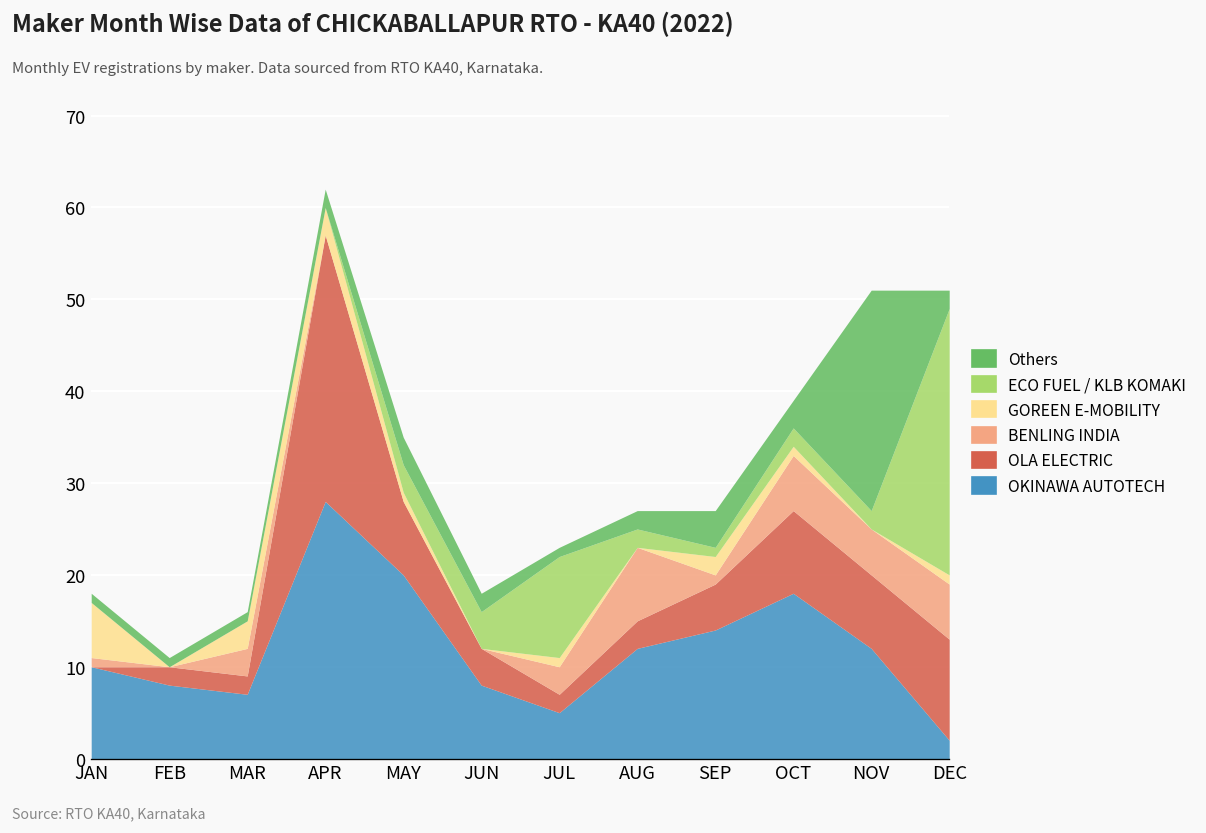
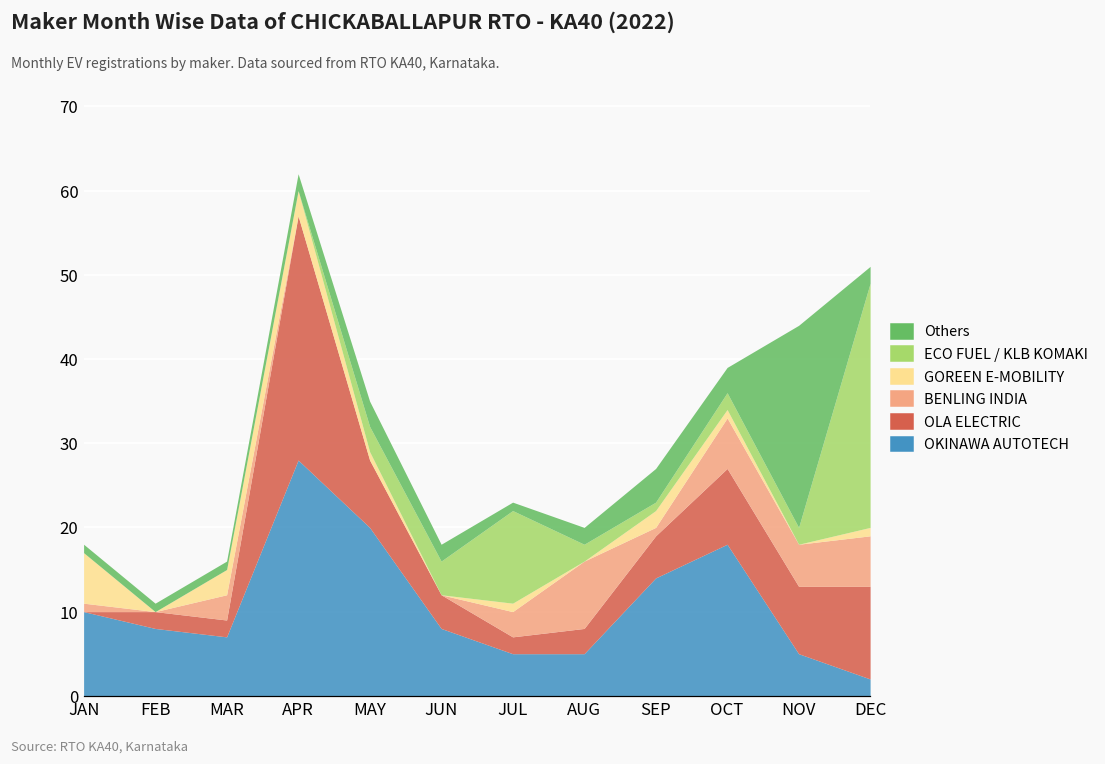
  {
    "OKINAWA AUTOTECH": {
      "FEB": 8,
      "MAR": 7,
      "APR": 28,
      "MAY": 20,
      "JUN": 8,
      "JUL": 5,
-     "AUG": 12,
+     "AUG": 5,
      "SEP": 14,
      "OCT": 18,
-     "NOV": 12,
+     "NOV": 5,
      "DEC": 2
    },
    "OLA ELECTRIC": {
      "MAR": 2,
      "JUL": 2,
      "AUG": 3,
      "SEP": 5,
      "OCT": 9,
      "NOV": 8,
      "DEC": 11
    },
    "BENLING INDIA": {
      "JAN": 1,
      "MAR": 3,
      "JUL": 3,
      "SEP": 1,
      "OCT": 6,
      "DEC": 6
    },
    "GOREEN E-MOBILITY": {
      "MAY": 1,
      "JUL": 1,
      "SEP": 2,
      "OCT": 1,
      "DEC": 1
    },
    "ECO FUEL / KLB KOMAKI": {
      "MAY": 3,
      "JUN": 4,
      "JUL": 11,
      "AUG": 2,
      "SEP": 1,
      "OCT": 2,
      "NOV": 2,
      "DEC": 29
    },
    "Others": {
      "JAN": 1,
      "FEB": 1,
      "MAR": 1,
      "APR": 2,
      "MAY": 3,
      "JUN": 2,
      "JUL": 1,
      "AUG": 2,
      "SEP": 4,
      "OCT": 3,
      "NOV": 24,
      "DEC": 2
    }
  }
